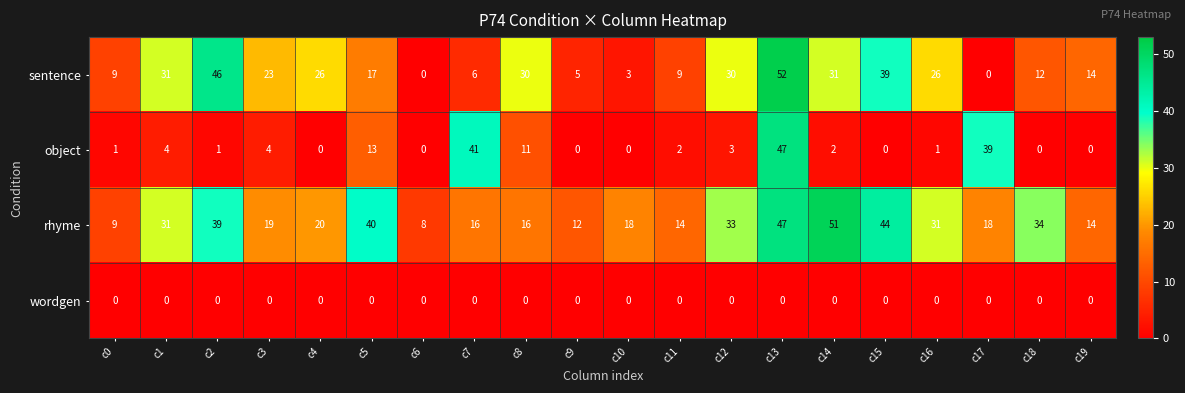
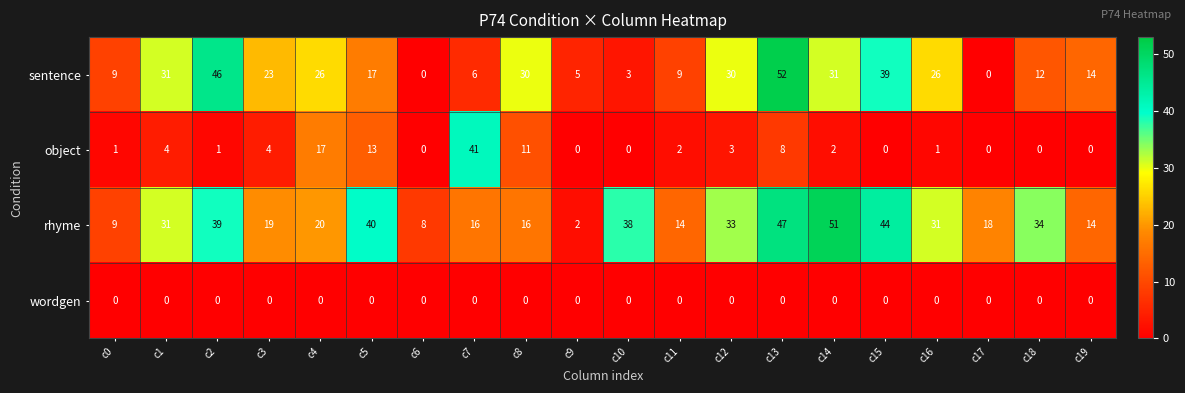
  {
    "sentence": {
      "c0": 9,
      "c1": 31,
      "c2": 46,
      "c3": 23,
      "c4": 26,
      "c5": 17,
      "c6": 0,
      "c7": 6,
      "c8": 30,
      "c9": 5,
      "c10": 3,
      "c11": 9,
      "c12": 30,
      "c13": 52,
      "c14": 31,
      "c15": 39,
      "c16": 26,
      "c17": 0,
      "c18": 12,
      "c19": 14
    },
    "object": {
      "c0": 1,
      "c1": 4,
      "c2": 1,
      "c3": 4,
-     "c4": 0,
+     "c4": 17,
      "c5": 13,
      "c6": 0,
      "c7": 41,
      "c8": 11,
      "c9": 0,
      "c10": 0,
      "c11": 2,
      "c12": 3,
-     "c13": 47,
+     "c13": 8,
      "c14": 2,
      "c15": 0,
      "c16": 1,
-     "c17": 39,
+     "c17": 0,
      "c18": 0,
      "c19": 0
    },
    "rhyme": {
      "c0": 9,
      "c1": 31,
      "c2": 39,
      "c3": 19,
      "c4": 20,
      "c5": 40,
      "c6": 8,
      "c7": 16,
      "c8": 16,
-     "c9": 12,
-     "c10": 18,
+     "c9": 2,
+     "c10": 38,
      "c11": 14,
      "c12": 33,
      "c13": 47,
      "c14": 51,
      "c15": 44,
      "c16": 31,
      "c17": 18,
      "c18": 34,
      "c19": 14
    },
    "wordgen": {
      "c0": 0,
      "c1": 0,
      "c2": 0,
      "c3": 0,
      "c4": 0,
      "c5": 0,
      "c6": 0,
      "c7": 0,
      "c8": 0,
      "c9": 0,
      "c10": 0,
      "c11": 0,
      "c12": 0,
      "c13": 0,
      "c14": 0,
      "c15": 0,
      "c16": 0,
      "c17": 0,
      "c18": 0,
      "c19": 0
    }
  }
